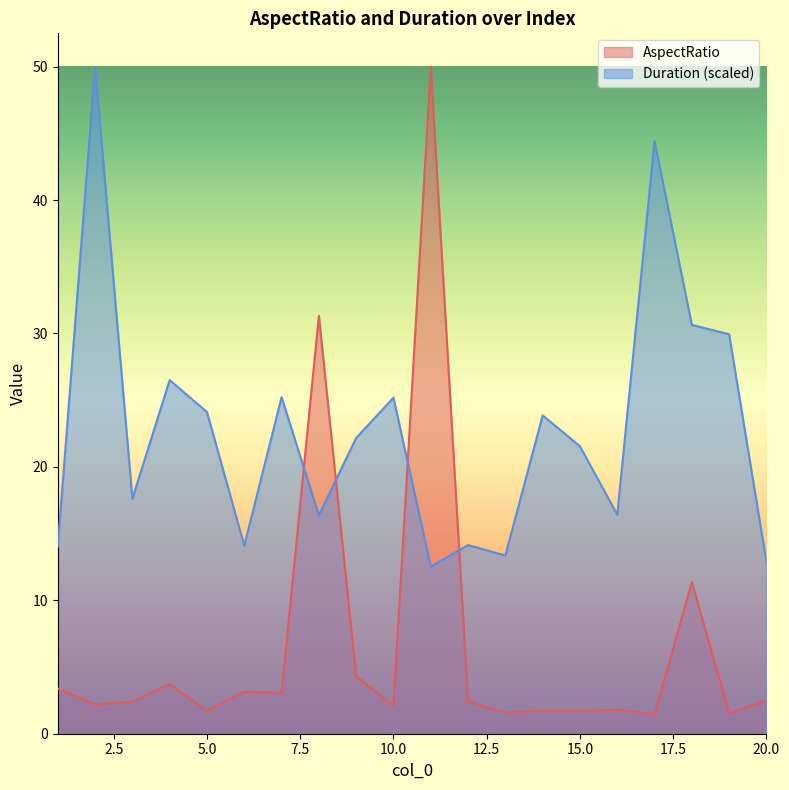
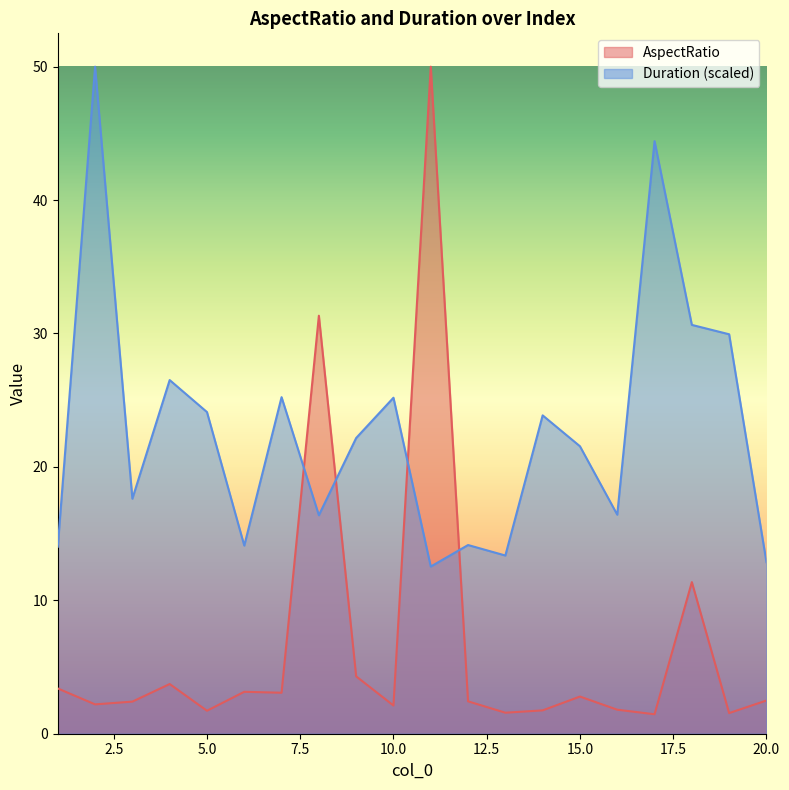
  {
    "AspectRatio": {
      "5.0": 1.7,
      "10.0": 2.1,
-     "15.0": 1.7,
+     "15.0": 2.8,
      "20.0": 2.5
    },
    "Duration (scaled)": {
      "5.0": 24.1,
      "10.0": 25.2,
      "15.0": 21.5,
      "20.0": 12.9
    }
  }
